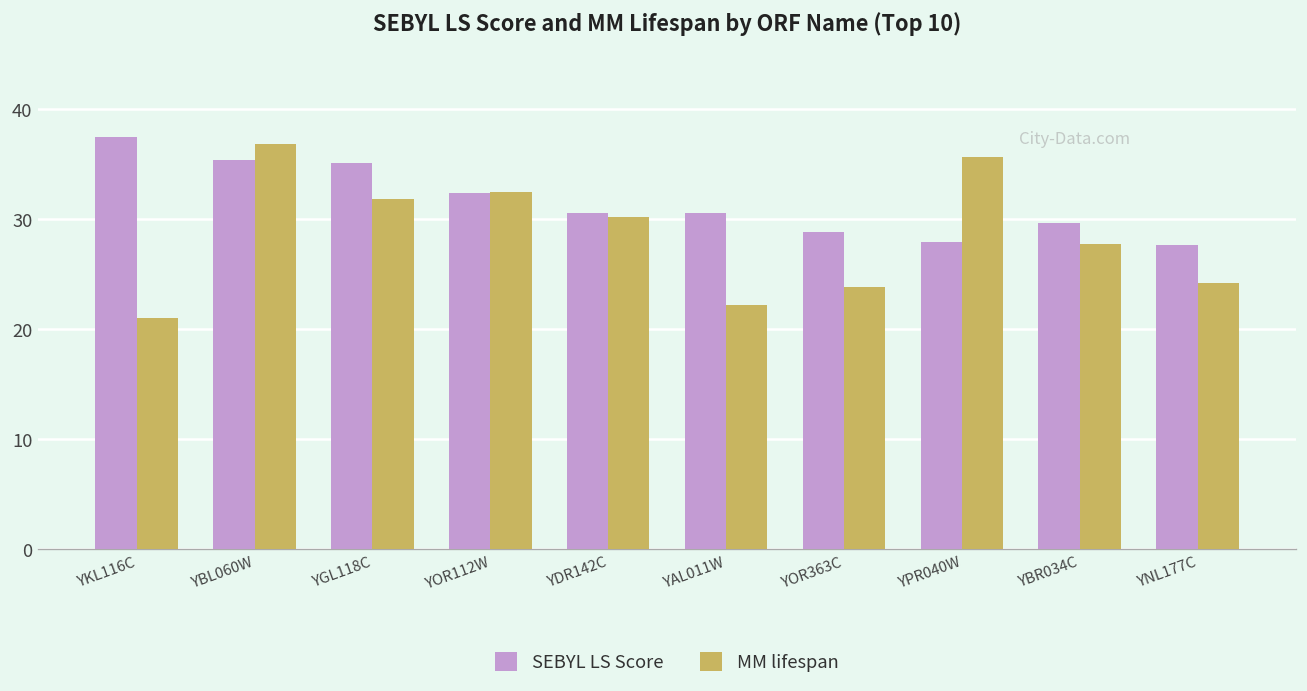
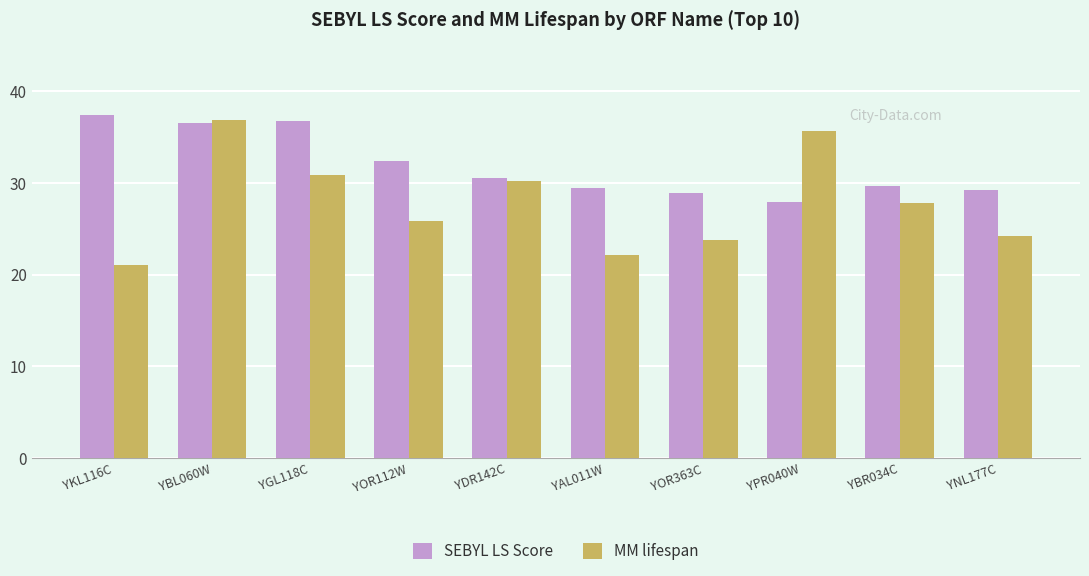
  {
    "SEBYL LS Score": {
      "YKL116C": 37,
-     "YBL060W": 35,
-     "YGL118C": 35,
+     "YBL060W": 36,
+     "YGL118C": 37,
      "YOR112W": 32,
      "YDR142C": 31,
-     "YAL011W": 31,
+     "YAL011W": 29,
      "YOR363C": 29,
      "YPR040W": 28,
      "YBR034C": 30,
-     "YNL177C": 28
+     "YNL177C": 29
    },
    "MM lifespan": {
      "YKL116C": 21,
      "YBL060W": 37,
-     "YGL118C": 32,
-     "YOR112W": 33,
+     "YGL118C": 31,
+     "YOR112W": 26,
      "YDR142C": 30,
      "YAL011W": 22,
      "YOR363C": 24,
      "YPR040W": 36,
      "YBR034C": 28,
      "YNL177C": 24
    }
  }
